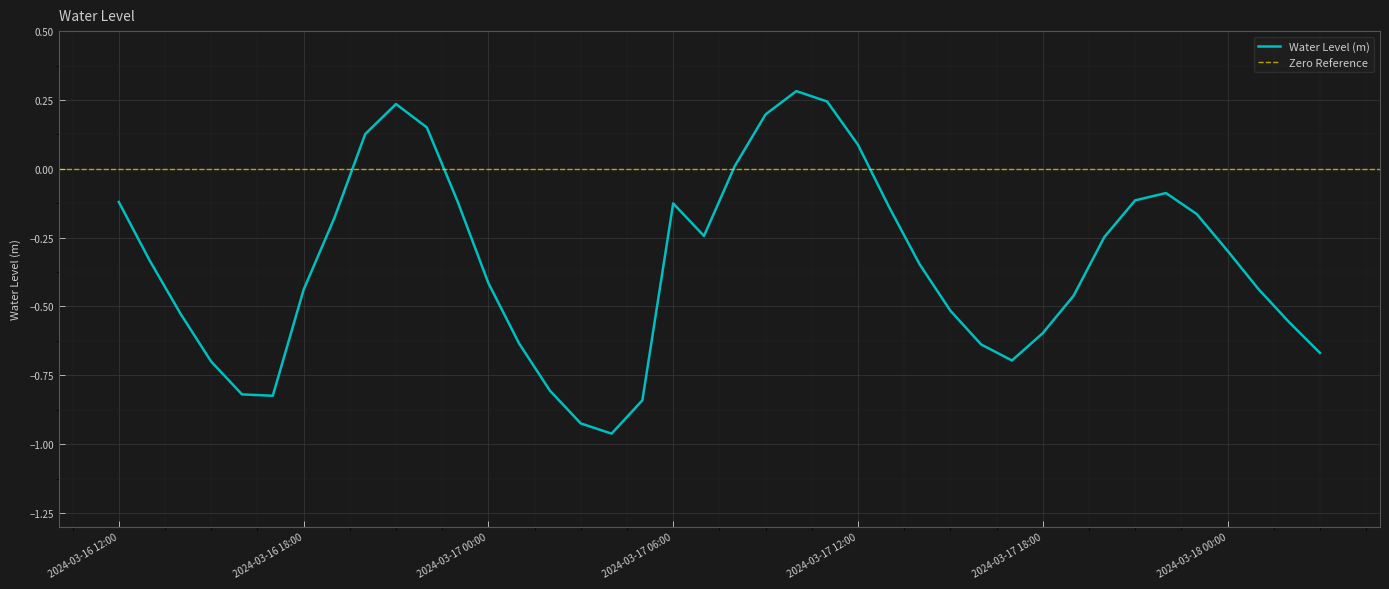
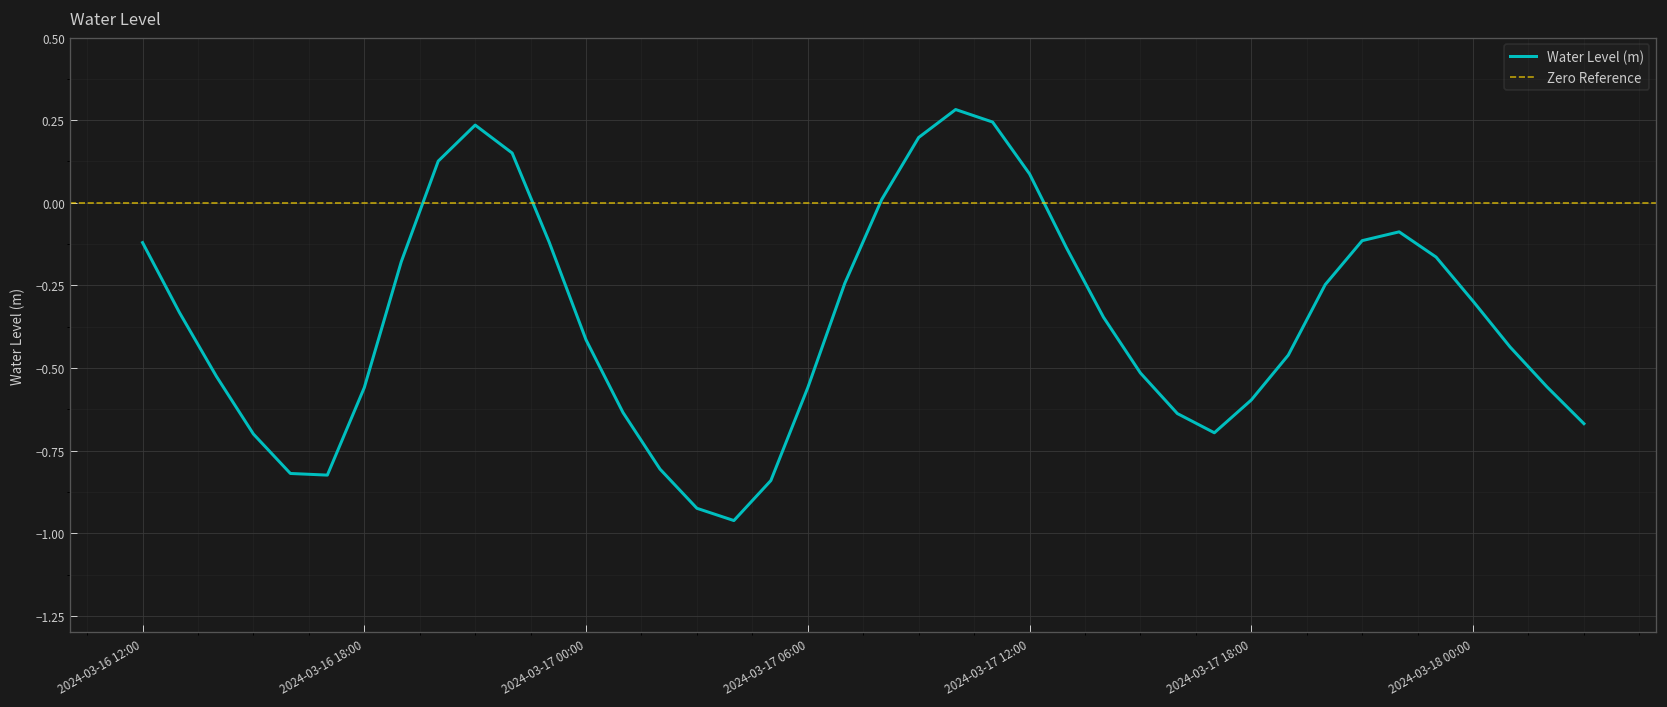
  {
    "2024-03-16 12:00": -0.12,
-   "2024-03-16 18:00": -0.44,
+   "2024-03-16 18:00": -0.56,
    "2024-03-17 00:00": -0.41,
-   "2024-03-17 06:00": -0.13,
+   "2024-03-17 06:00": -0.56,
    "2024-03-17 12:00": 0.09,
    "2024-03-17 18:00": -0.60,
    "2024-03-18 00:00": -0.30
  }
